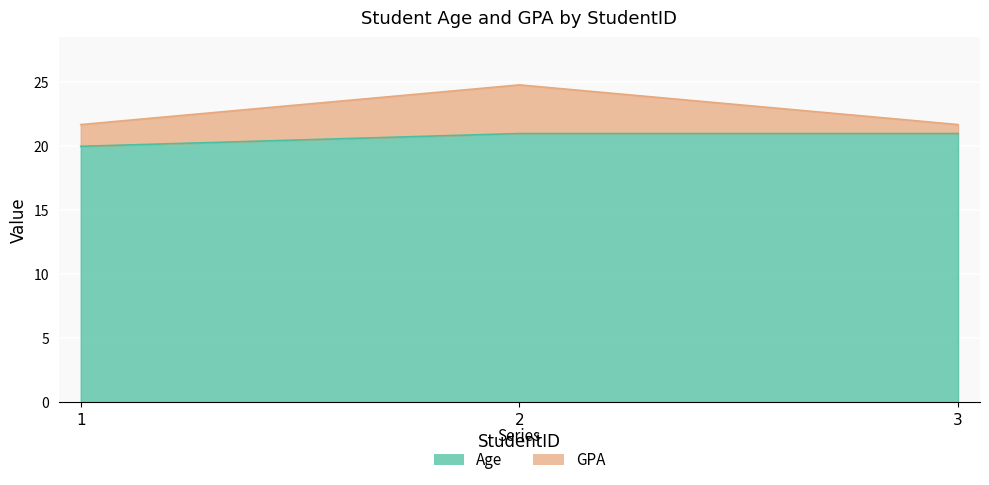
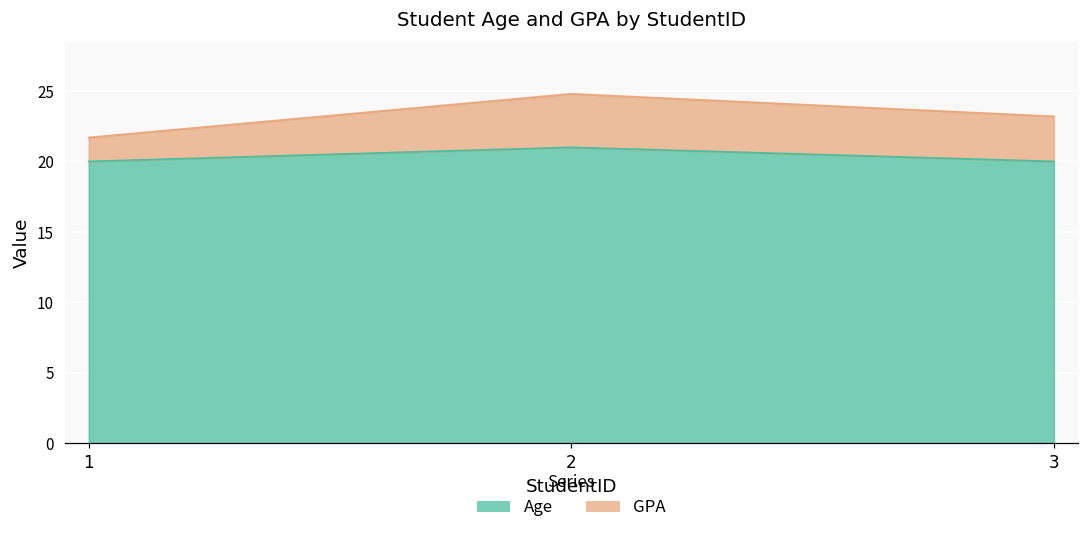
  {
    "Age": {
      "1": 20,
      "2": 21,
-     "3": 21
+     "3": 20
    },
    "GPA": {
      "1": 1.7,
      "2": 3.8,
-     "3": 0.7
+     "3": 3.2
    }
  }
